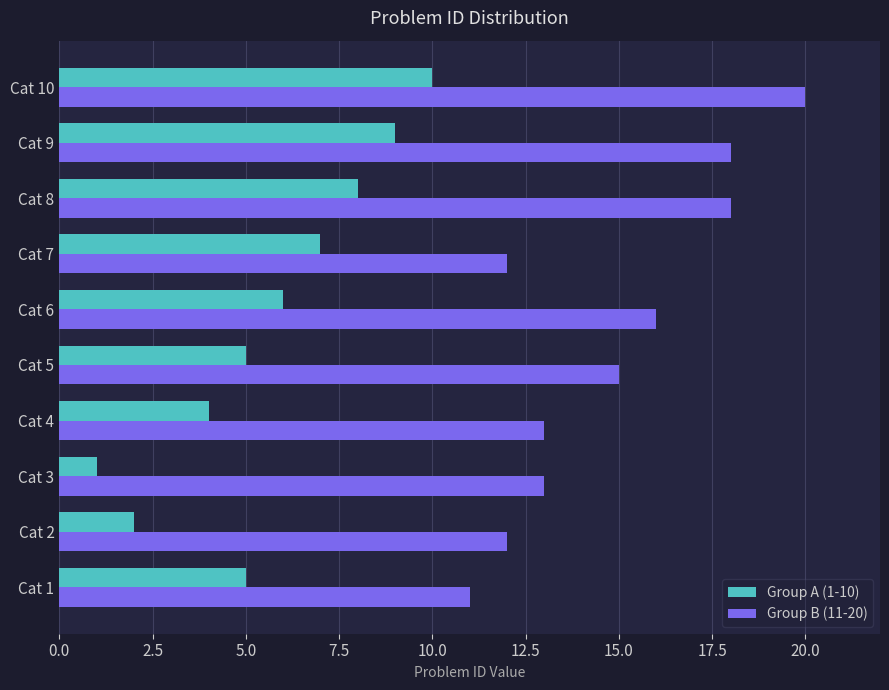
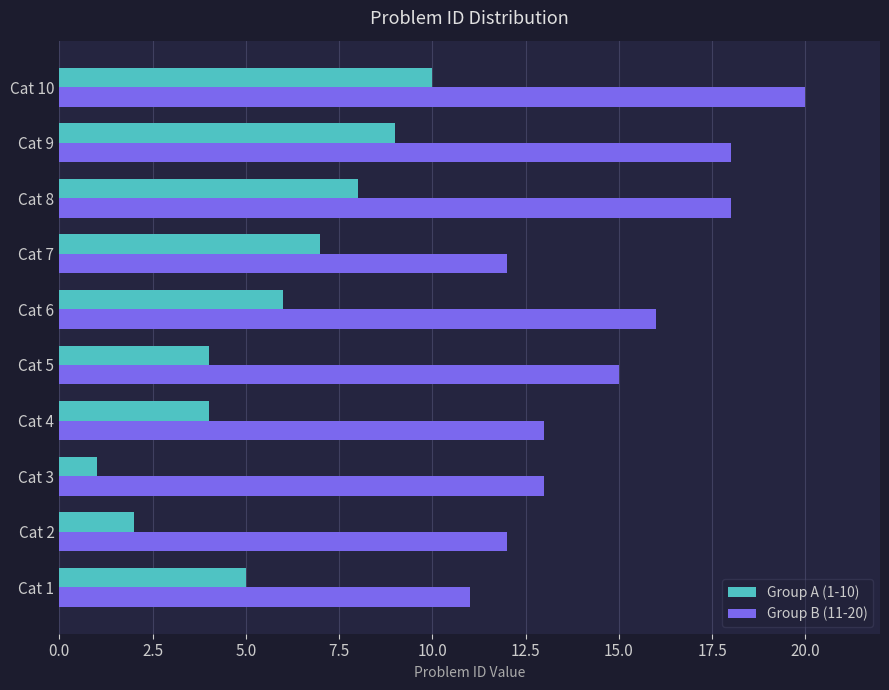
  {
    "Group A (1-10)": {
      "Cat 10": 10,
      "Cat 9": 9,
      "Cat 8": 8,
      "Cat 7": 7,
      "Cat 6": 6,
-     "Cat 5": 5,
+     "Cat 5": 4,
      "Cat 4": 4,
      "Cat 3": 1,
      "Cat 2": 2,
      "Cat 1": 5
    },
    "Group B (11-20)": {
      "Cat 10": 20,
      "Cat 9": 18,
      "Cat 8": 18,
      "Cat 7": 12,
      "Cat 6": 16,
      "Cat 5": 15,
      "Cat 4": 13,
      "Cat 3": 13,
      "Cat 2": 12,
      "Cat 1": 11
    }
  }
